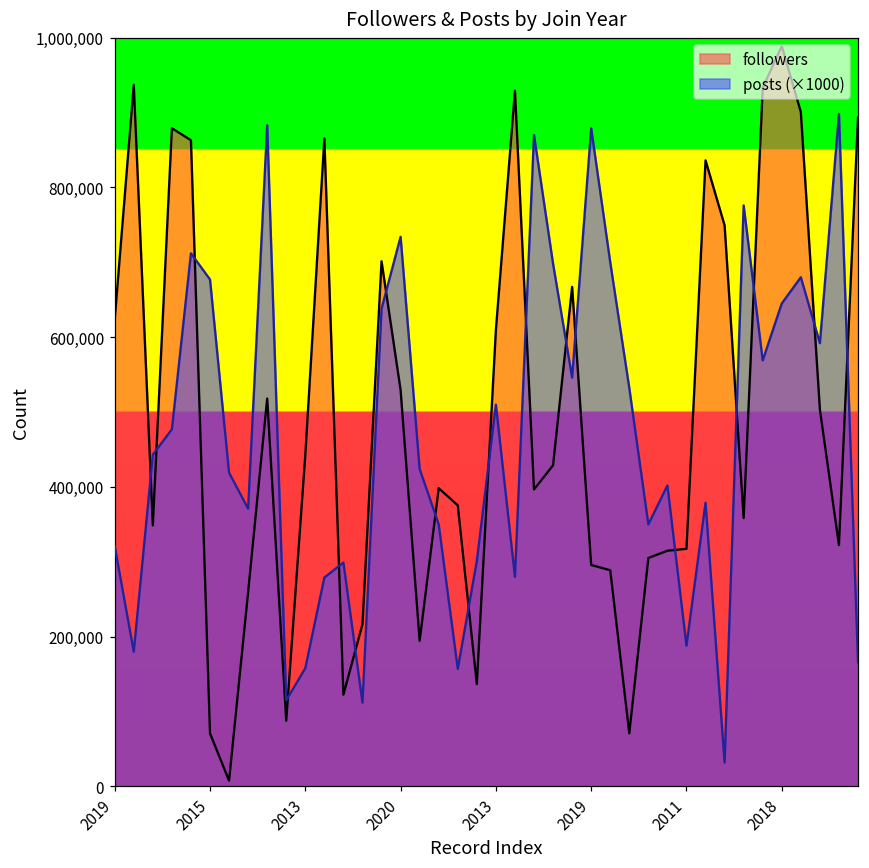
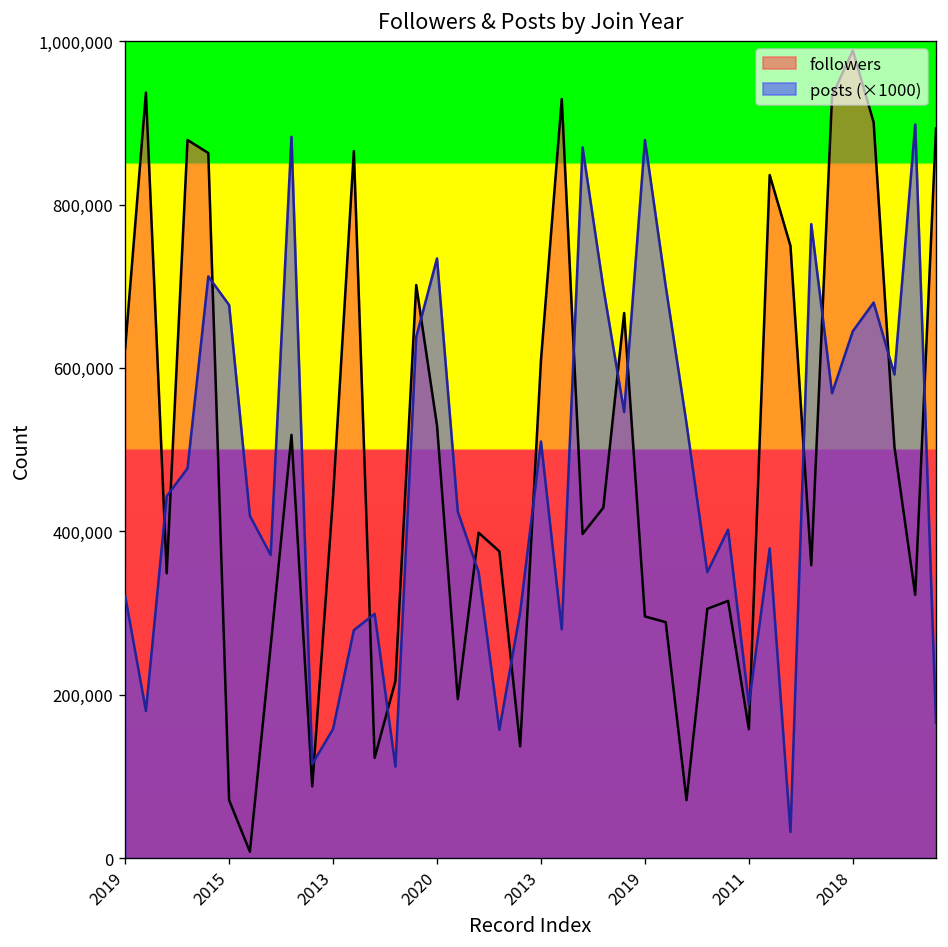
  {
    "followers": {
      "2015": "70,000",
      "2020": "530,000",
-     "2011": "320,000"
+     "2011": "160,000"
    },
    "posts (×1000)": {
      "2015": "680,000",
      "2020": "730,000",
      "2011": "190,000",
      "2018": "650,000"
    }
  }
